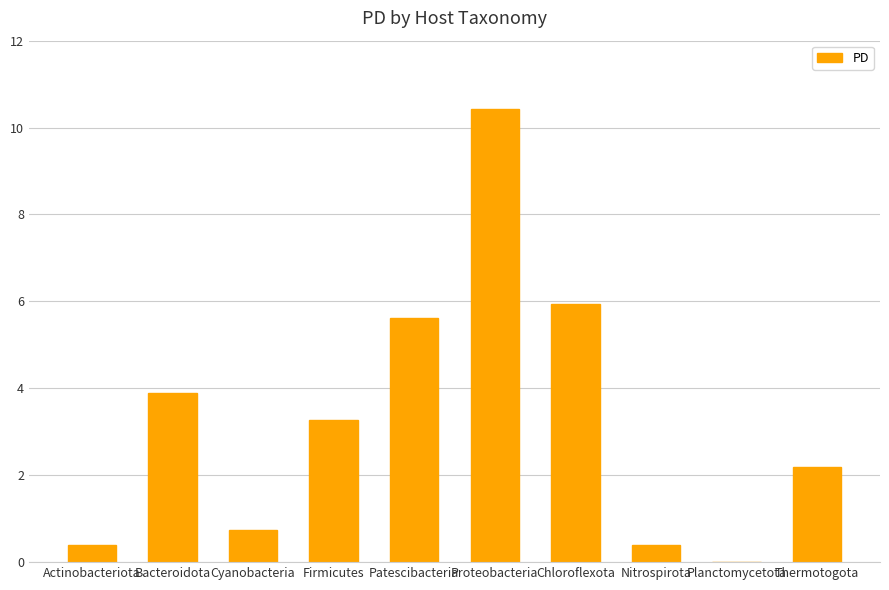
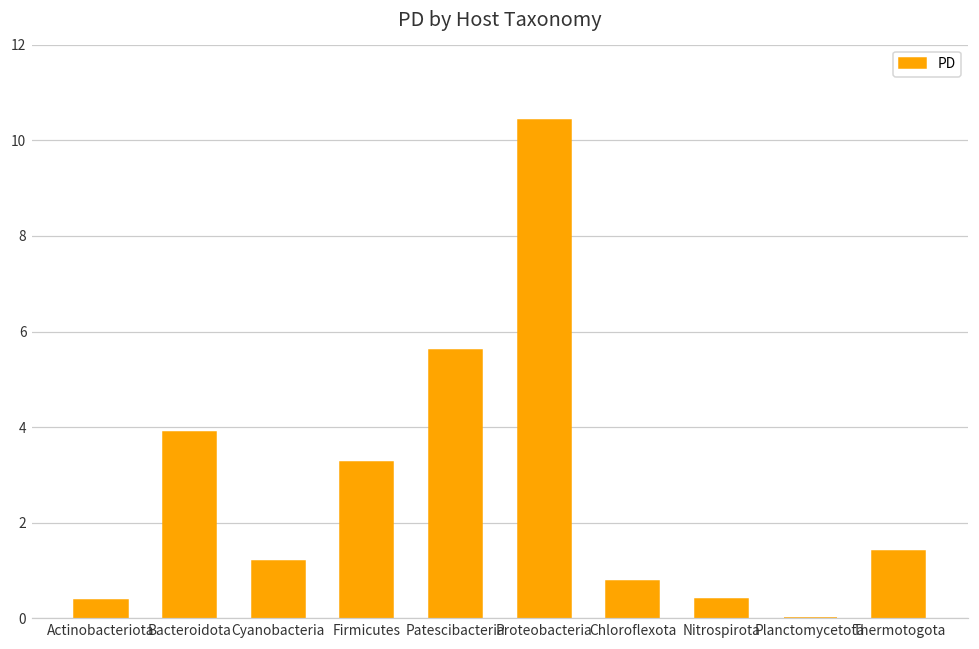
  {
    "Actinobacteriota": 0.4,
    "Bacteroidota": 3.9,
-   "Cyanobacteria": 0.7,
+   "Cyanobacteria": 1.2,
    "Firmicutes": 3.3,
    "Patescibacteria": 5.6,
    "Proteobacteria": 10.4,
-   "Chloroflexota": 5.9,
+   "Chloroflexota": 0.8,
    "Nitrospirota": 0.4,
-   "Thermotogota": 2.2
+   "Thermotogota": 1.4
  }
